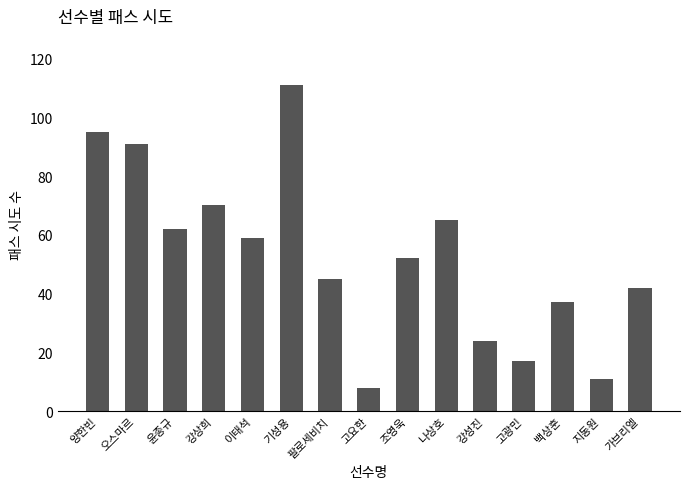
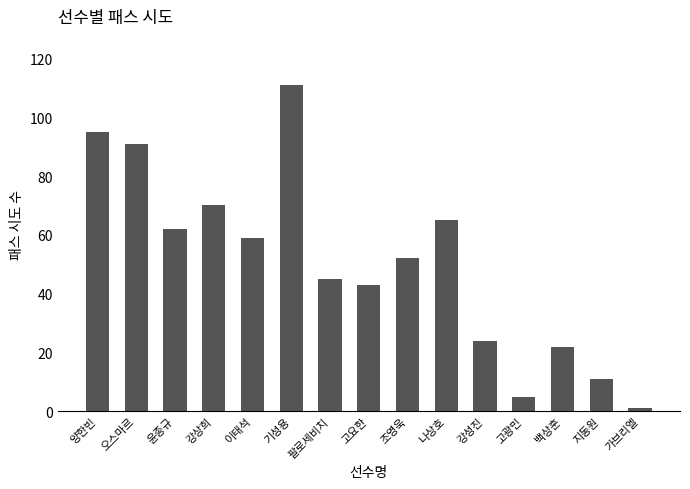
  {
    "양한빈": 95,
    "오스마르": 91,
    "윤종규": 62,
    "강상희": 70,
    "이태석": 59,
    "기성용": 111,
    "팔로세비치": 45,
-   "고요한": 8,
+   "고요한": 43,
    "조영욱": 52,
    "나상호": 65,
    "강성진": 24,
-   "고광민": 17,
-   "백상훈": 37,
+   "고광민": 5,
+   "백상훈": 22,
    "지동원": 11,
-   "가브리엘": 42
+   "가브리엘": 1
  }
